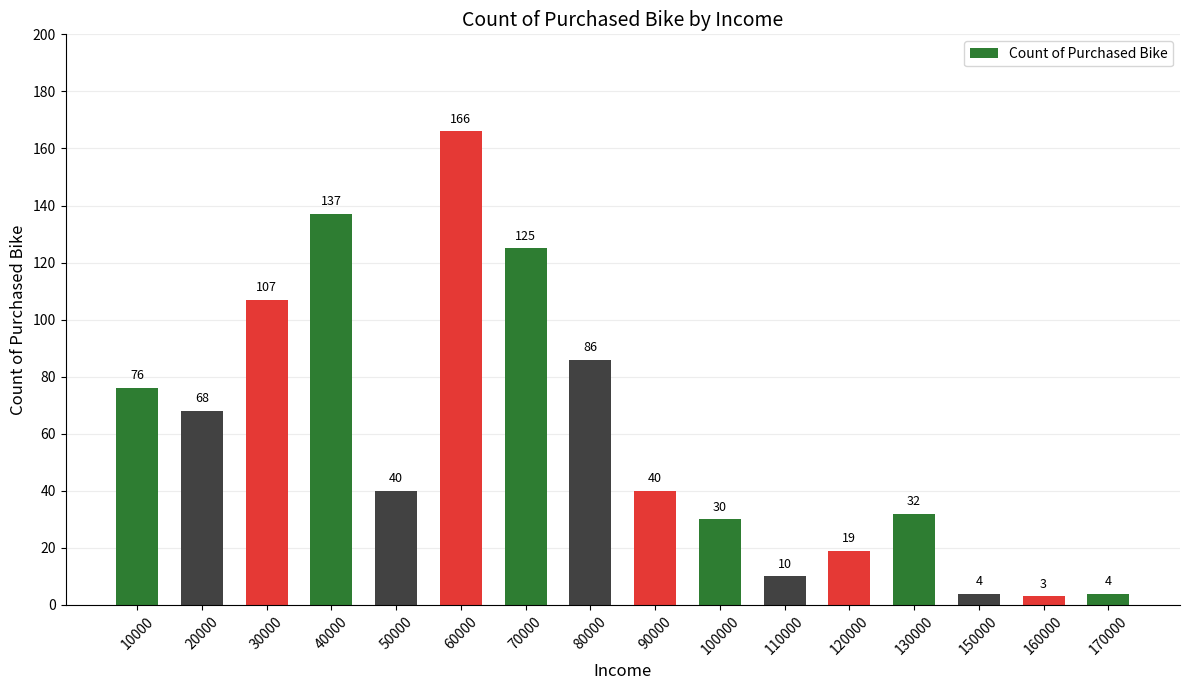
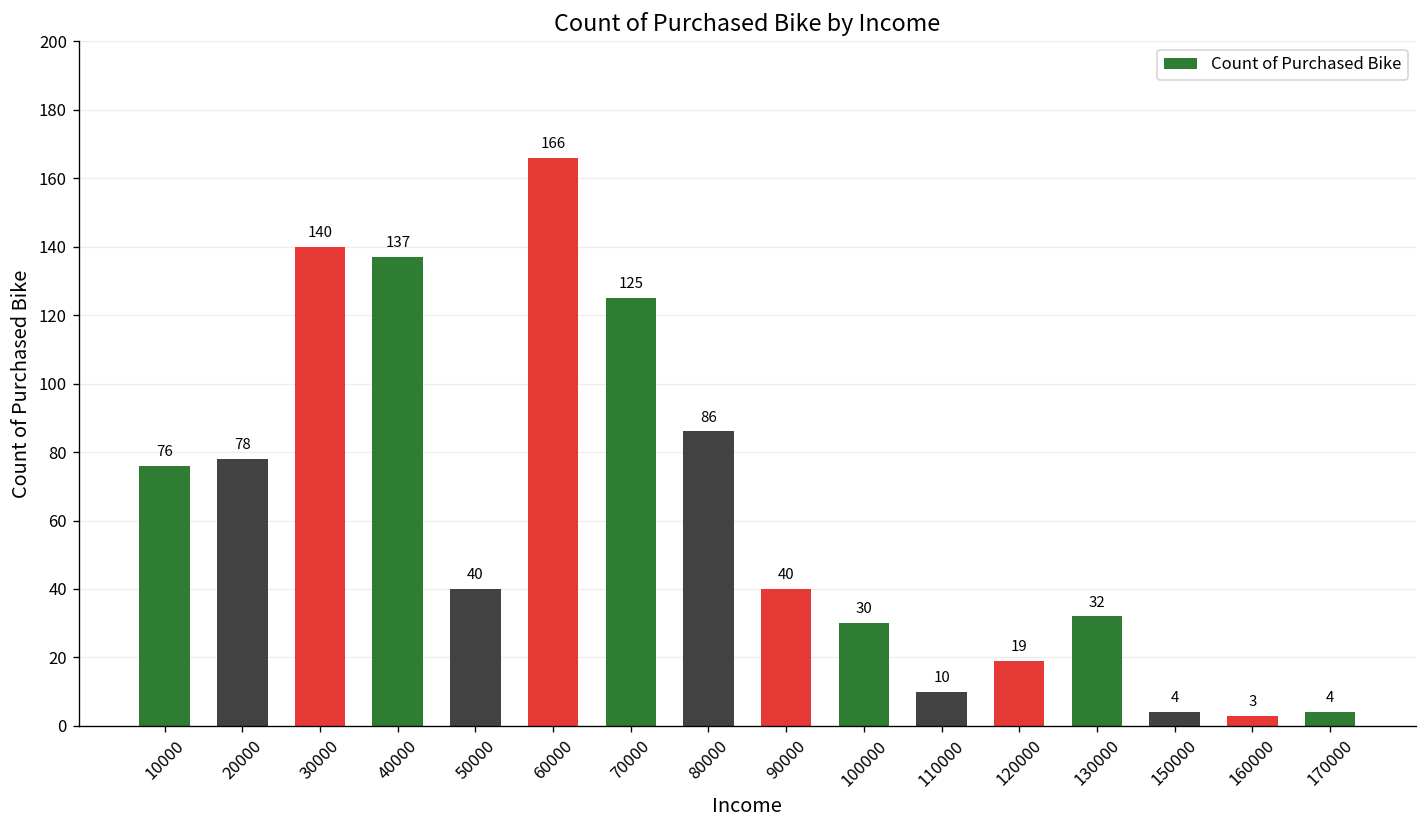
  {
    "10000": 76,
-   "20000": 68,
-   "30000": 107,
+   "20000": 78,
+   "30000": 140,
    "40000": 137,
    "50000": 40,
    "60000": 166,
    "70000": 125,
    "80000": 86,
    "90000": 40,
    "100000": 30,
    "110000": 10,
    "120000": 19,
    "130000": 32,
    "150000": 4,
    "160000": 3,
    "170000": 4
  }
